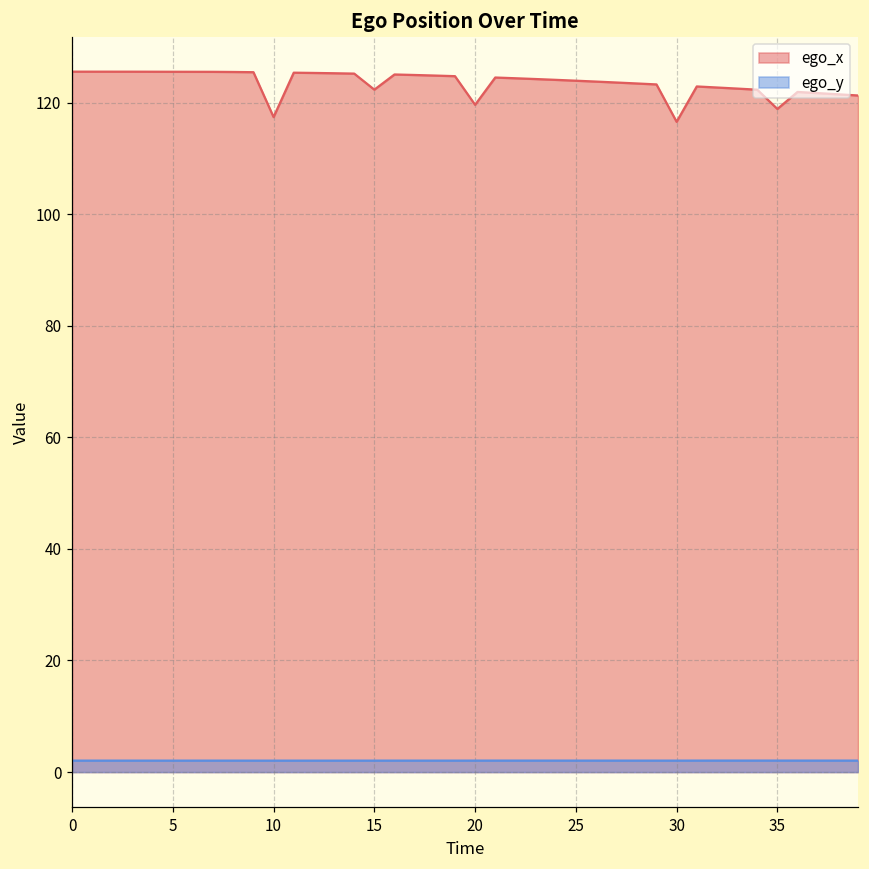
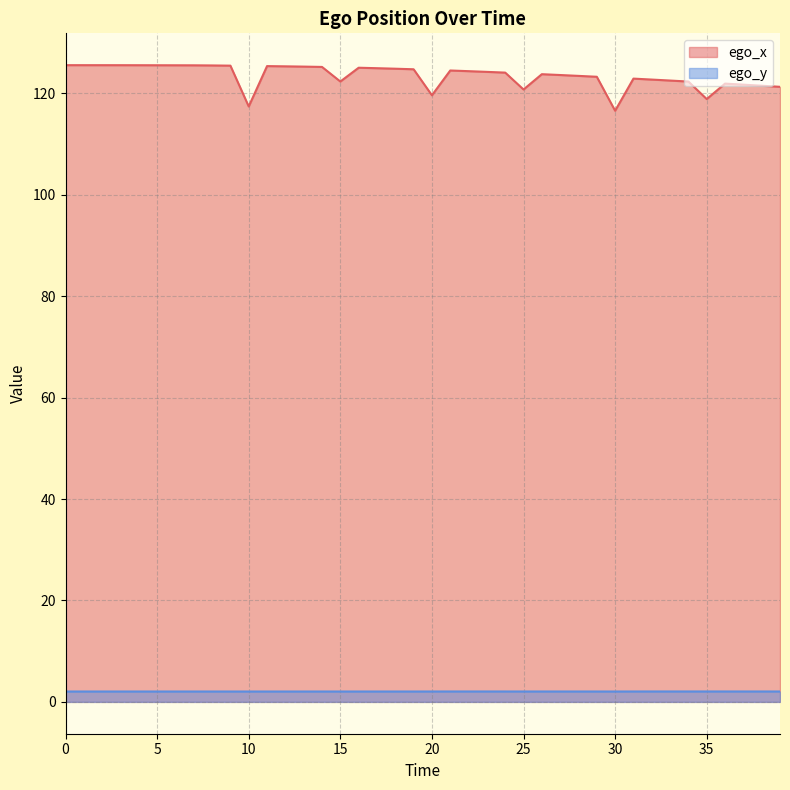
  {
    "ego_x": {
      "0": 126,
      "5": 126,
      "10": 117,
      "15": 122,
      "20": 120,
-     "25": 124,
+     "25": 121,
      "30": 117,
      "35": 119
    },
    "ego_y": {
      "0": 2,
      "5": 2,
      "10": 2,
      "15": 2,
      "20": 2,
      "25": 2,
      "30": 2,
      "35": 2
    }
  }
